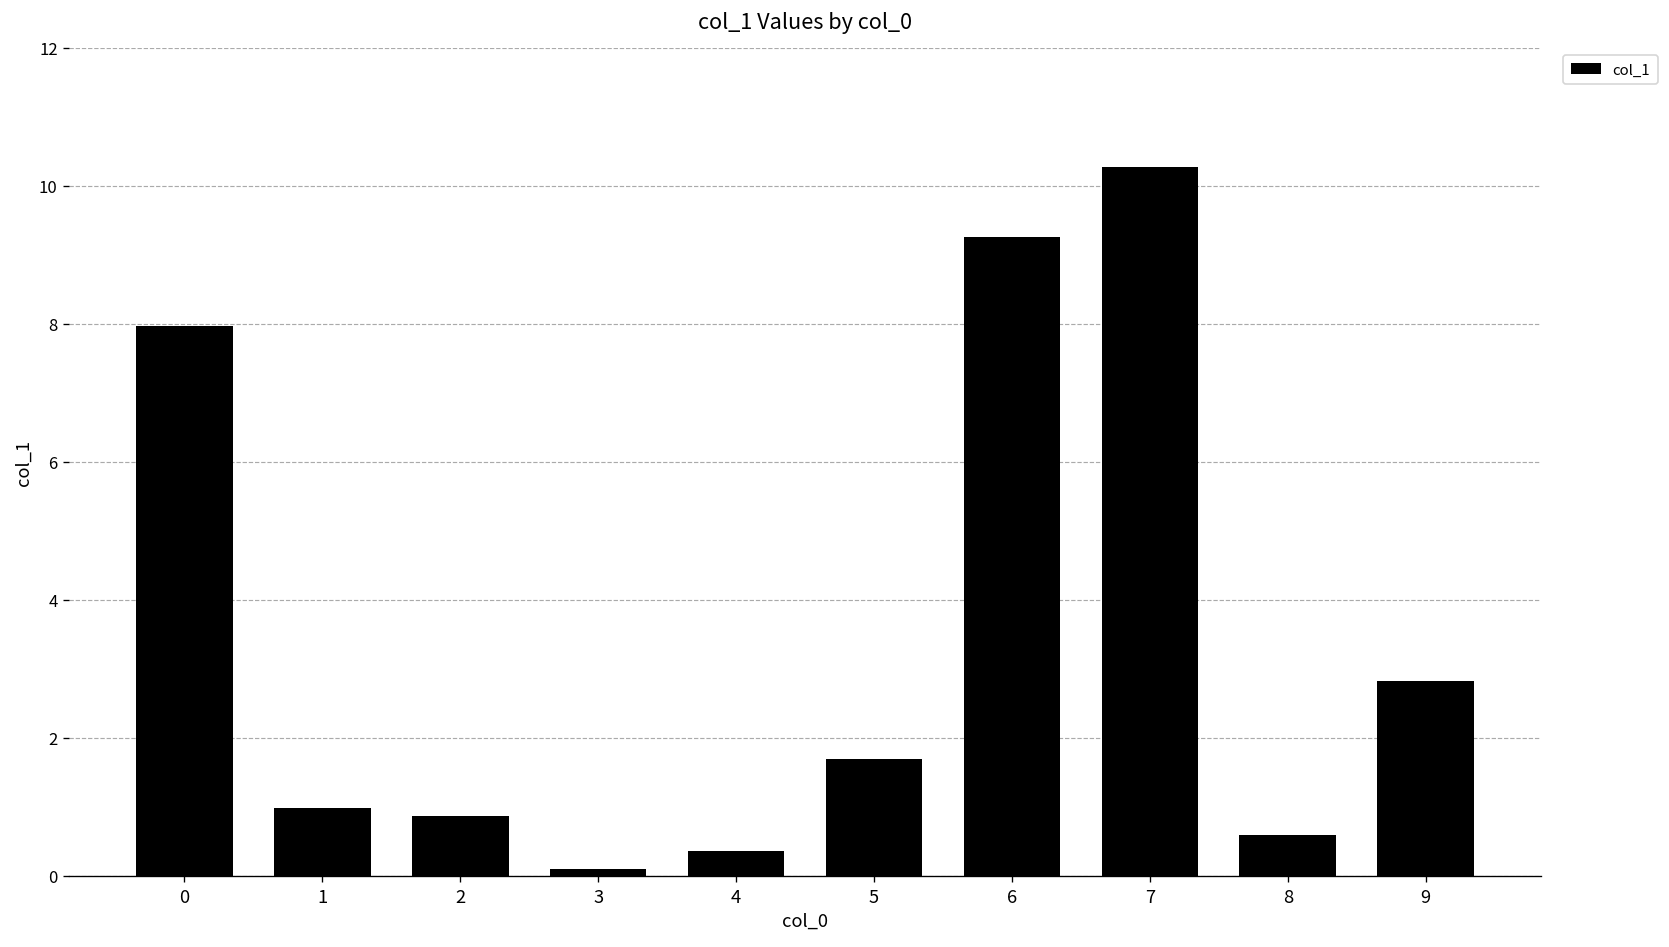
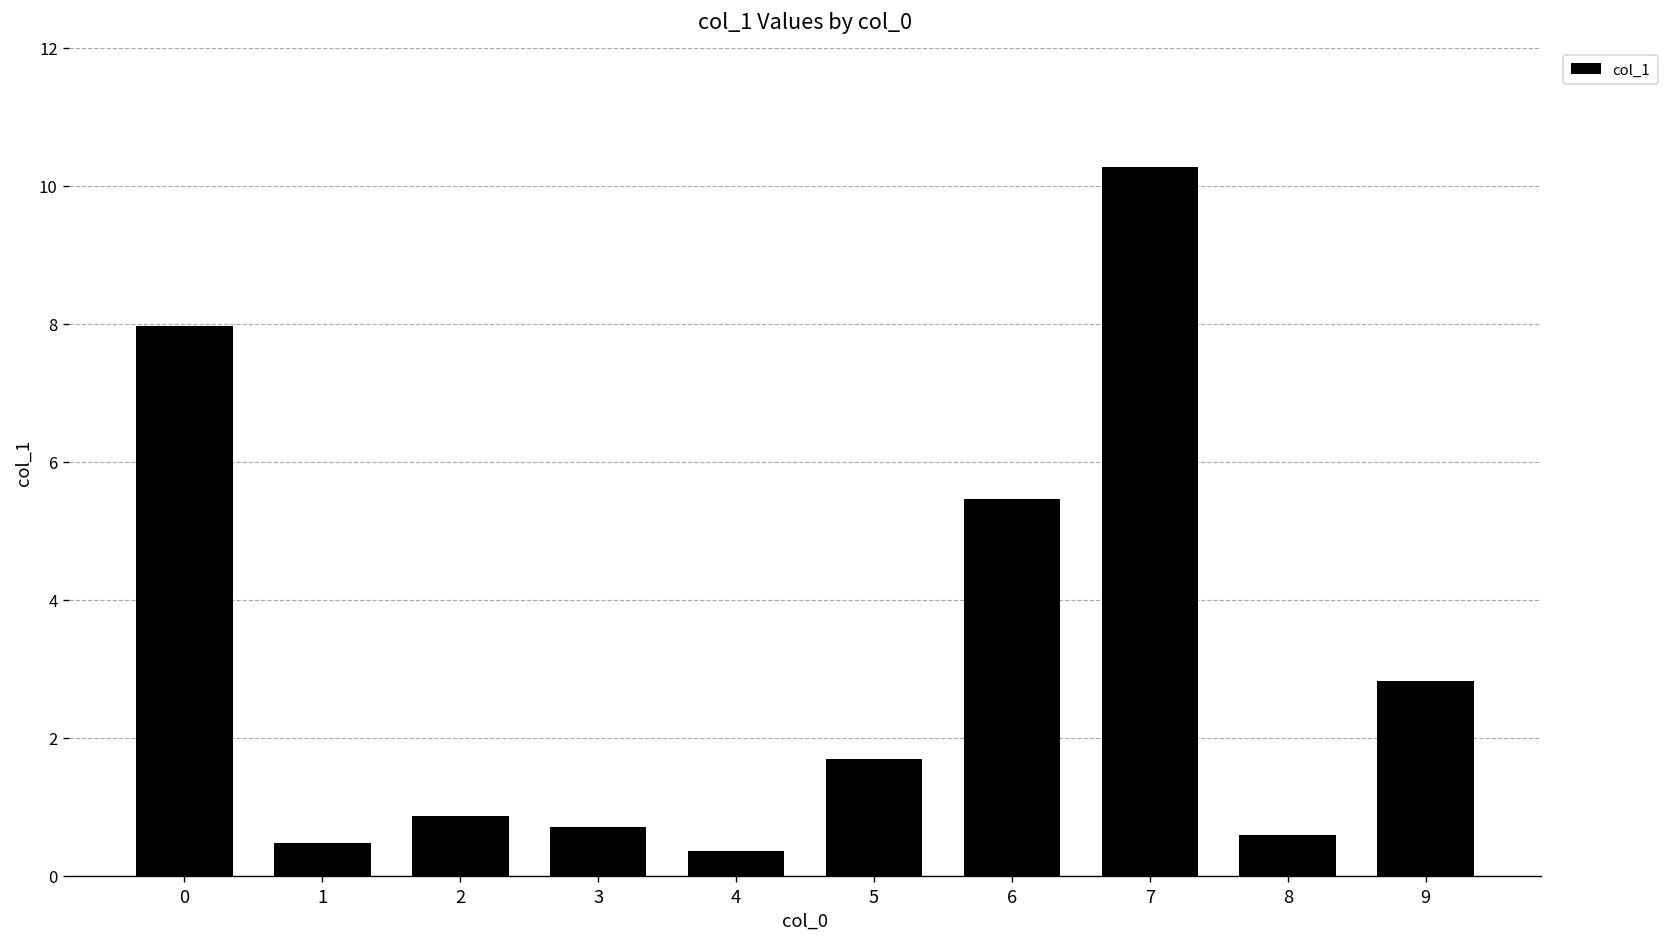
  {
    "0": 8.0,
-   "1": 1.0,
+   "1": 0.5,
    "2": 0.9,
-   "3": 0.1,
+   "3": 0.7,
    "4": 0.4,
    "5": 1.7,
-   "6": 9.3,
+   "6": 5.5,
    "7": 10.3,
    "8": 0.6,
    "9": 2.8
  }
